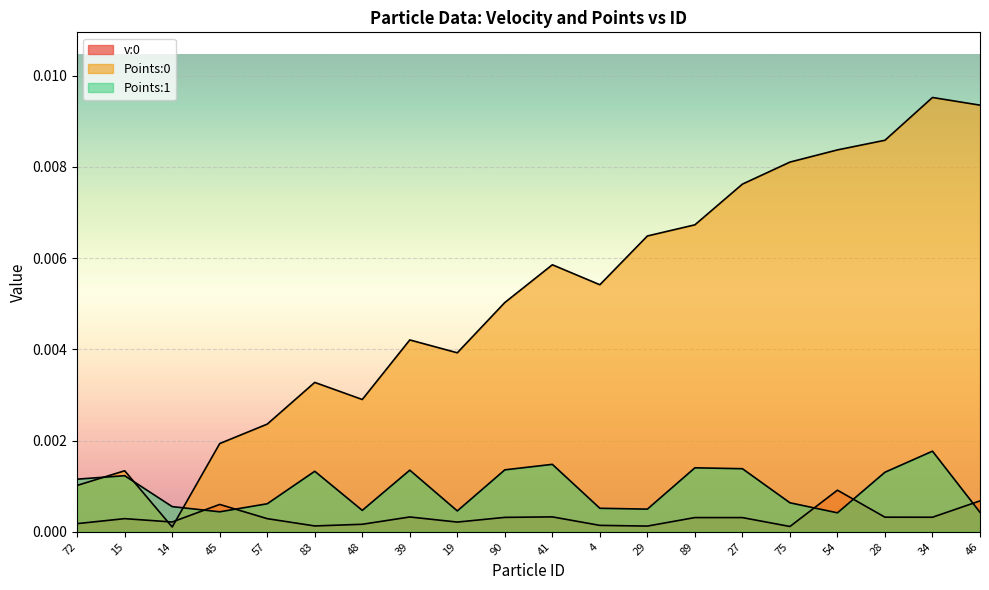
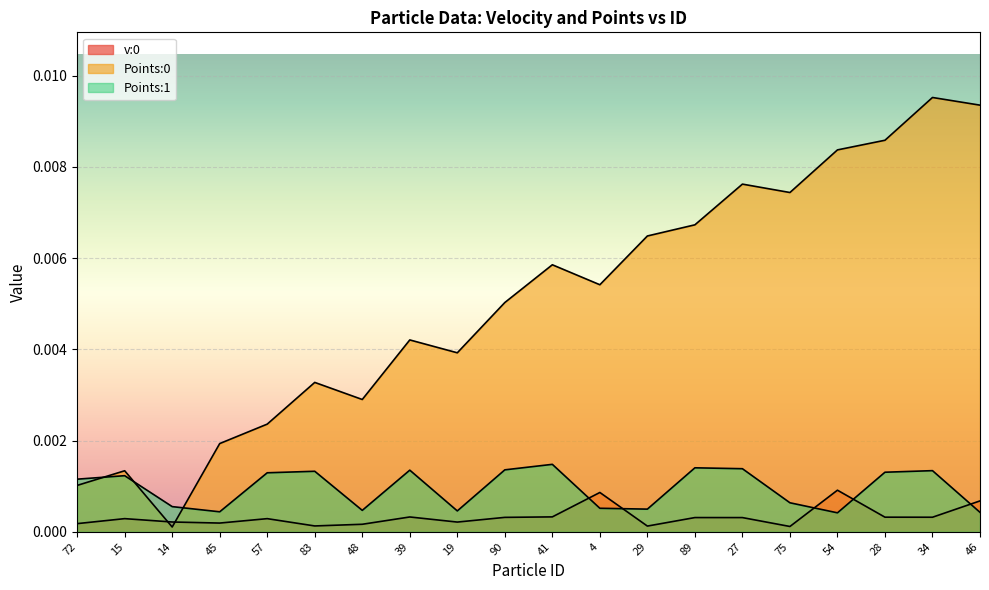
  {
    "v:0": {
      "72": 0.0002,
      "15": 0.0003,
      "14": 0.0002,
-     "45": 0.0006,
+     "45": 0.0002,
      "57": 0.0003,
      "83": 0.0001,
      "48": 0.0002,
      "39": 0.0003,
      "19": 0.0002,
      "90": 0.0003,
      "41": 0.0003,
-     "4": 0.0001,
+     "4": 0.0009,
      "29": 0.0001,
      "89": 0.0003,
      "27": 0.0003,
      "75": 0.0001,
      "54": 0.0009,
      "28": 0.0003,
      "34": 0.0003,
      "46": 0.0007
    },
    "Points:0": {
      "72": 0.0010,
      "15": 0.0013,
      "14": 0.0001,
      "45": 0.0019,
      "57": 0.0024,
      "83": 0.0033,
      "48": 0.0029,
      "39": 0.0042,
      "19": 0.0039,
      "90": 0.0050,
      "41": 0.0059,
      "4": 0.0054,
      "29": 0.0065,
      "89": 0.0067,
      "27": 0.0076,
-     "75": 0.0081,
+     "75": 0.0074,
      "54": 0.0084,
      "28": 0.0086,
      "34": 0.0095,
      "46": 0.0094
    },
    "Points:1": {
      "72": 0.0012,
      "15": 0.0012,
      "14": 0.0006,
      "45": 0.0004,
-     "57": 0.0006,
+     "57": 0.0013,
      "83": 0.0013,
      "48": 0.0005,
      "39": 0.0014,
      "19": 0.0005,
      "90": 0.0014,
      "41": 0.0015,
      "4": 0.0005,
      "29": 0.0005,
      "89": 0.0014,
      "27": 0.0014,
      "75": 0.0006,
      "54": 0.0004,
      "28": 0.0013,
-     "34": 0.0018,
+     "34": 0.0013,
      "46": 0.0004
    }
  }
